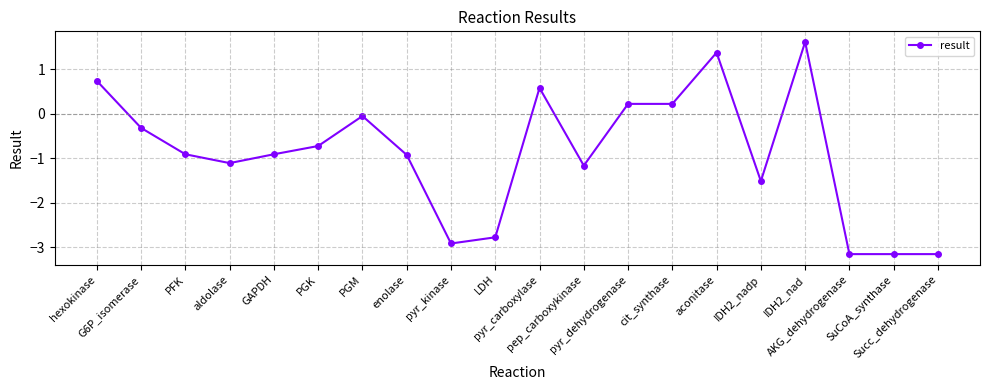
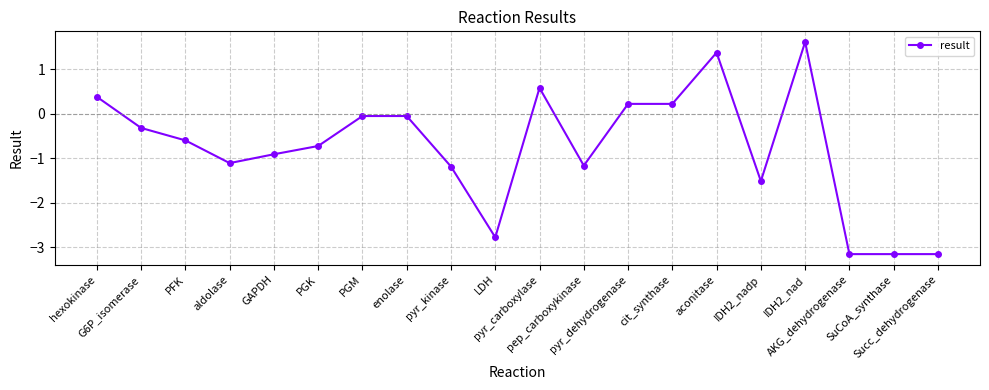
  {
-   "hexokinase": 0.7,
+   "hexokinase": 0.4,
    "G6P_isomerase": -0.3,
-   "PFK": -0.9,
+   "PFK": -0.6,
    "aldolase": -1.1,
    "GAPDH": -0.9,
    "PGK": -0.7,
    "PGM": -0.1,
-   "enolase": -0.9,
-   "pyr_kinase": -2.9,
+   "enolase": -0.1,
+   "pyr_kinase": -1.2,
    "LDH": -2.8,
    "pyr_carboxylase": 0.6,
    "pep_carboxykinase": -1.2,
    "pyr_dehydrogenase": 0.2,
    "cit_synthase": 0.2,
    "aconitase": 1.4,
    "IDH2_nadp": -1.5,
    "IDH2_nad": 1.6,
    "AKG_dehydrogenase": -3.2,
    "SuCoA_synthase": -3.2,
    "Succ_dehydrogenase": -3.2
  }
